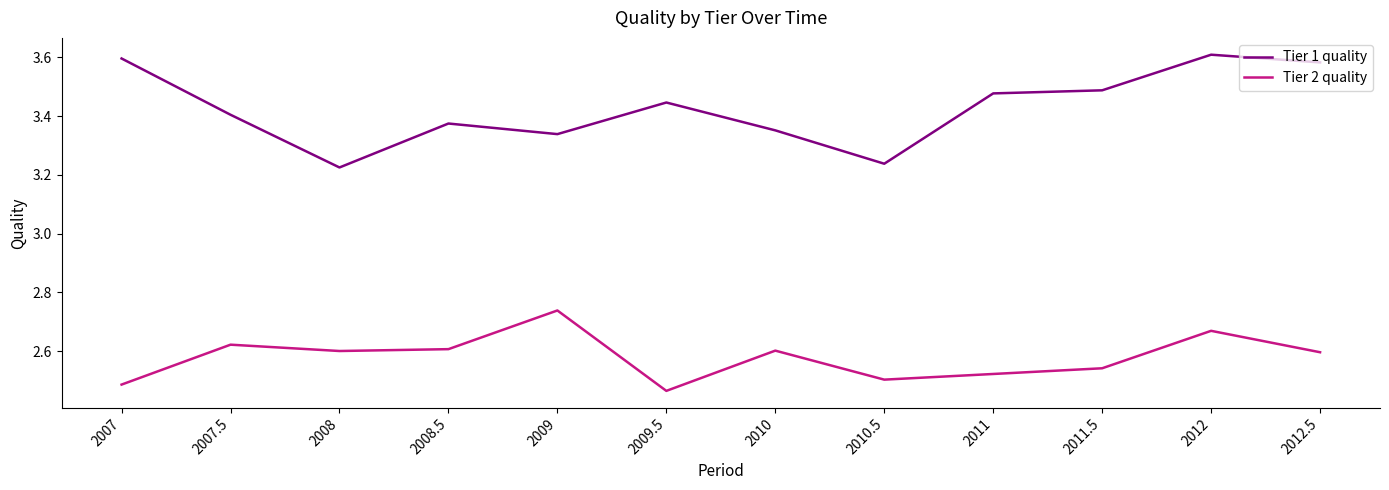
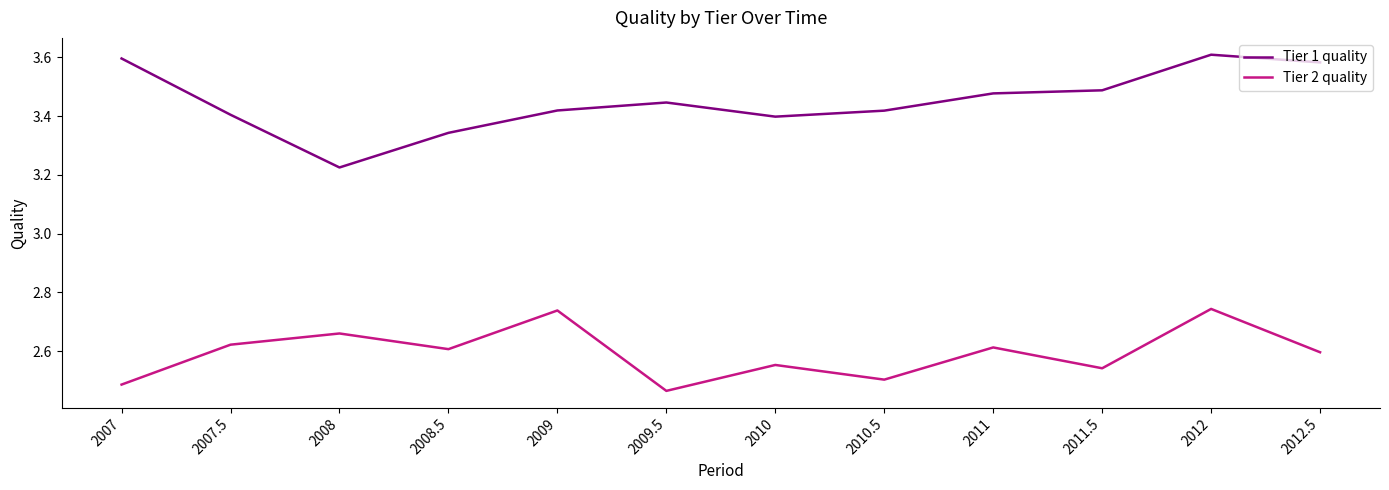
  {
    "Tier 1 quality": {
      "2007": 3.60,
      "2007.5": 3.40,
      "2008": 3.22,
-     "2008.5": 3.37,
-     "2009": 3.34,
+     "2008.5": 3.34,
+     "2009": 3.42,
      "2009.5": 3.45,
-     "2010": 3.35,
-     "2010.5": 3.24,
+     "2010": 3.40,
+     "2010.5": 3.42,
      "2011": 3.48,
      "2011.5": 3.49,
      "2012": 3.61
    },
    "Tier 2 quality": {
      "2007": 2.49,
      "2007.5": 2.62,
-     "2008": 2.60,
+     "2008": 2.66,
      "2008.5": 2.61,
      "2009": 2.74,
      "2009.5": 2.46,
-     "2010": 2.60,
+     "2010": 2.55,
      "2010.5": 2.50,
-     "2011": 2.52,
+     "2011": 2.61,
      "2011.5": 2.54,
-     "2012": 2.67,
+     "2012": 2.74,
      "2012.5": 2.60
    }
  }
